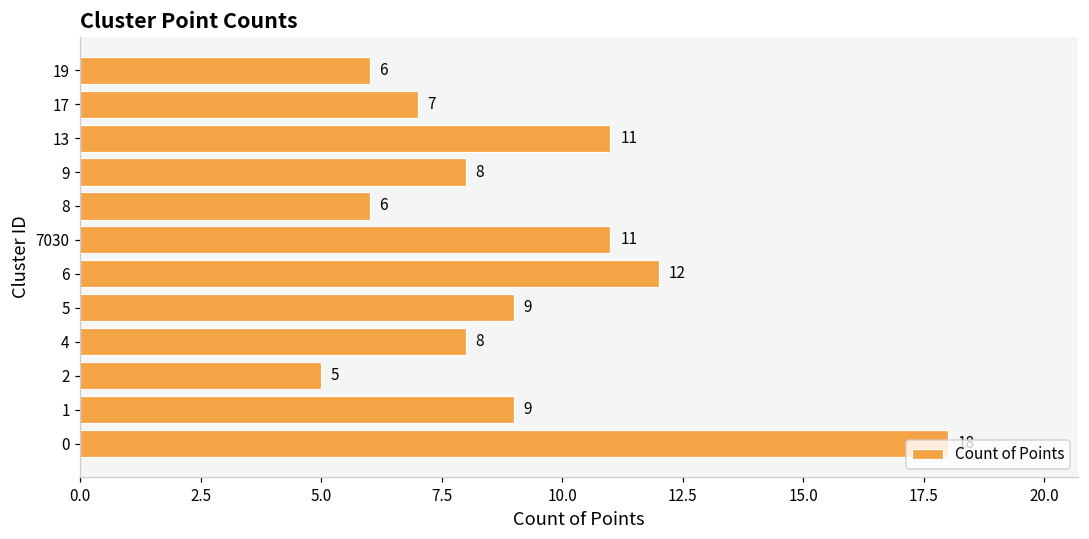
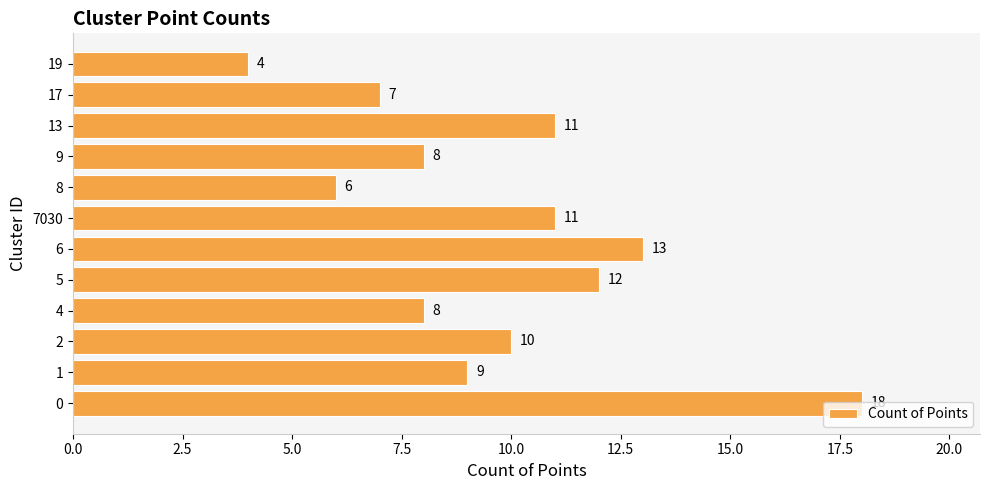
  {
-   "19": 6,
+   "19": 4,
    "17": 7,
    "13": 11,
    "9": 8,
    "8": 6,
    "7030": 11,
-   "6": 12,
-   "5": 9,
+   "6": 13,
+   "5": 12,
    "4": 8,
-   "2": 5,
+   "2": 10,
    "1": 9
  }
